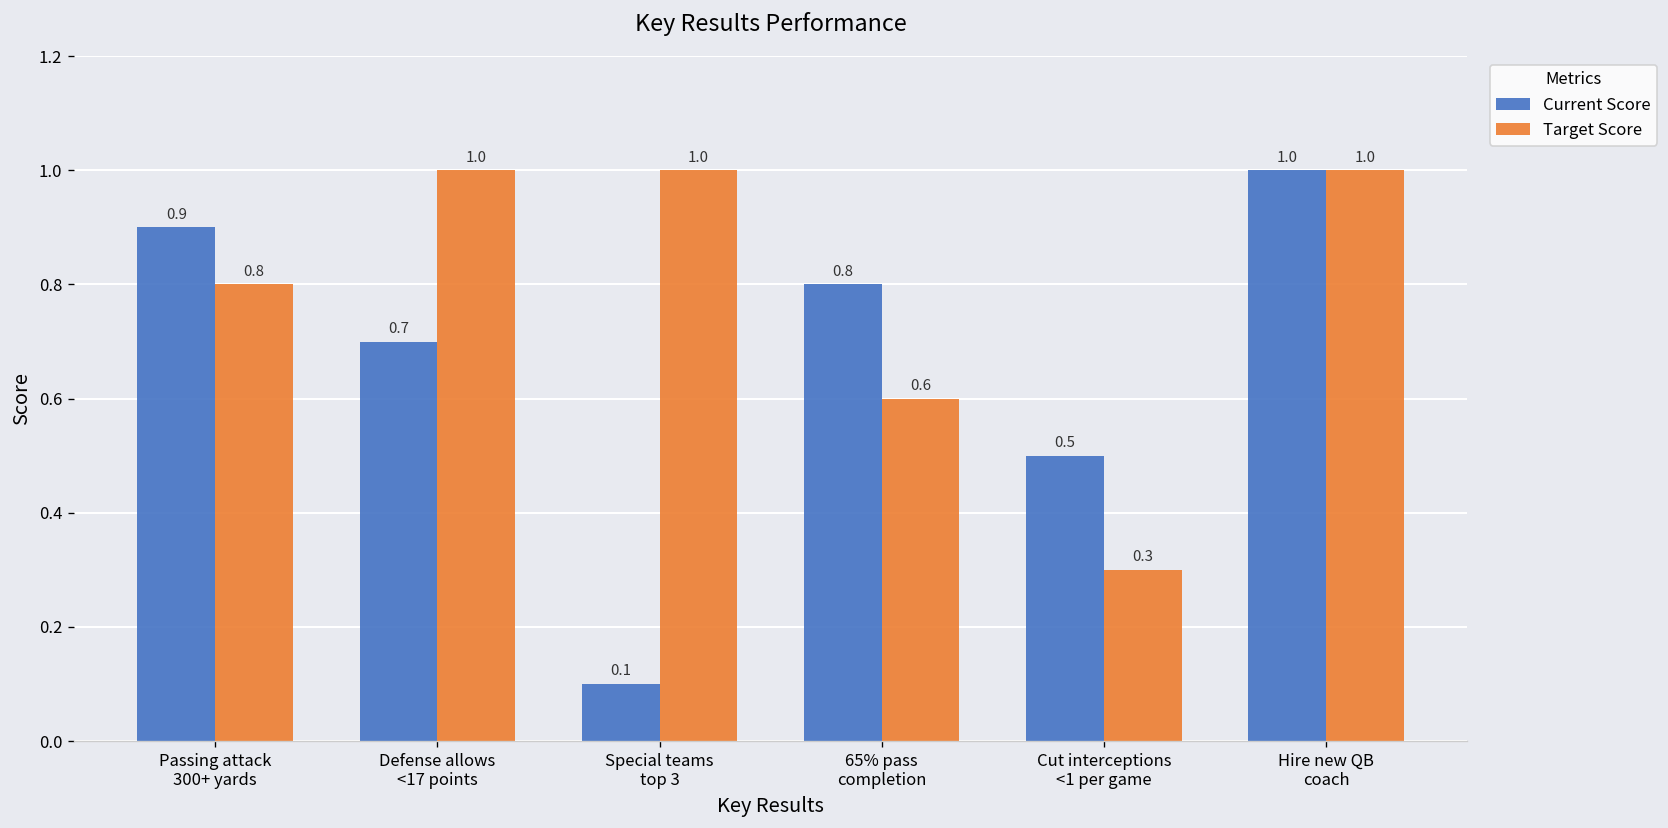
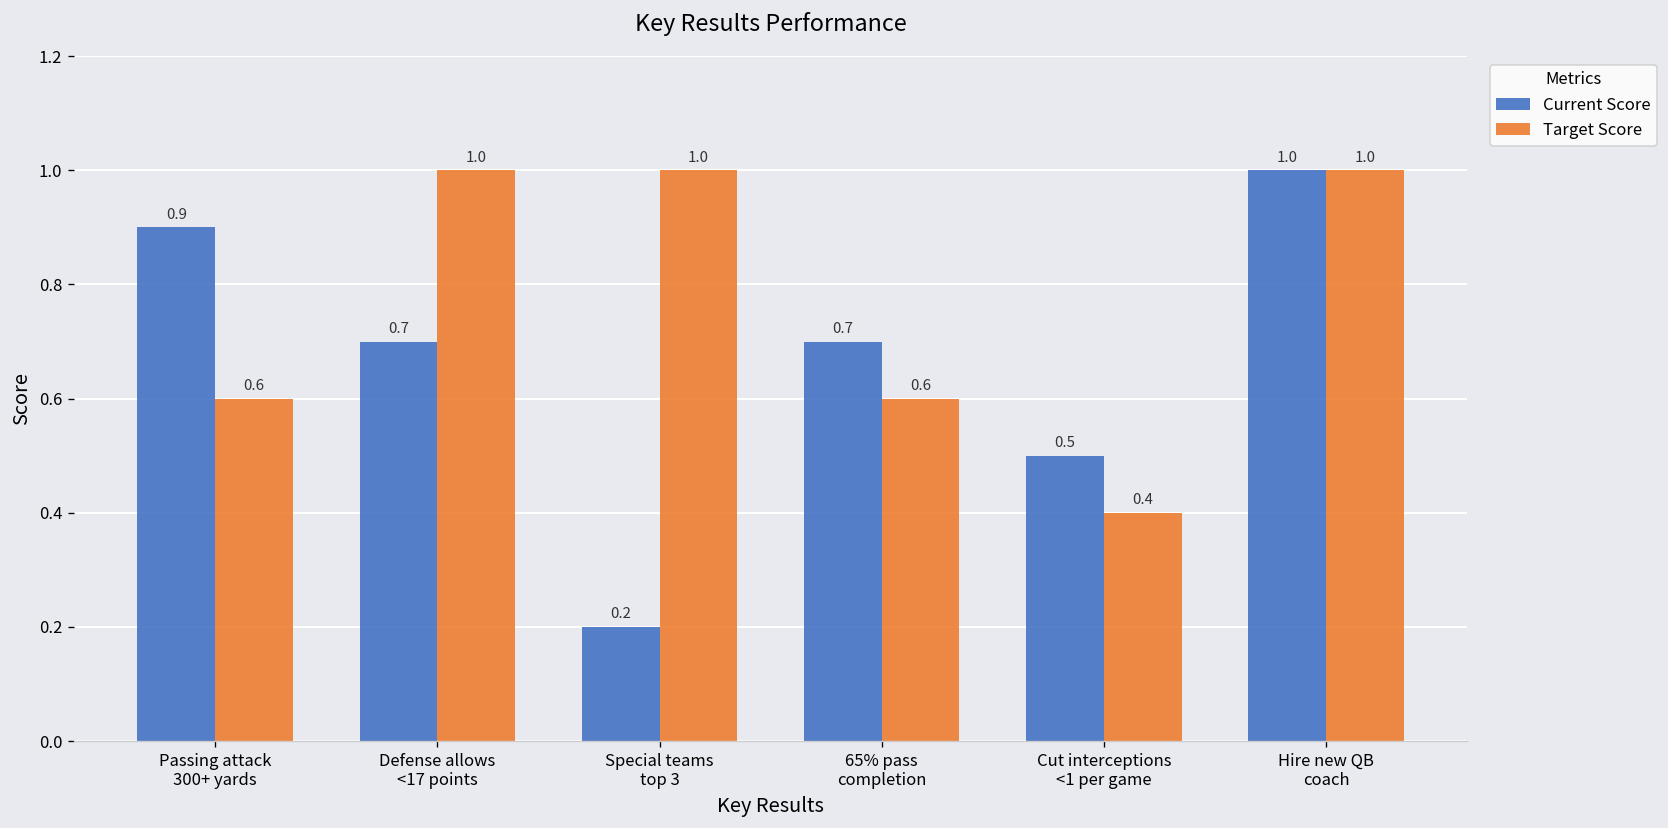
  {
    "Current Score": {
      "Passing attack 300+ yards": 0.9,
      "Defense allows <17 points": 0.7,
-     "Special teams top 3": 0.1,
-     "65% pass completion": 0.8,
+     "Special teams top 3": 0.2,
+     "65% pass completion": 0.7,
      "Cut interceptions <1 per game": 0.5,
      "Hire new QB coach": 1.0
    },
    "Target Score": {
-     "Passing attack 300+ yards": 0.8,
+     "Passing attack 300+ yards": 0.6,
      "Defense allows <17 points": 1.0,
      "Special teams top 3": 1.0,
      "65% pass completion": 0.6,
-     "Cut interceptions <1 per game": 0.3,
+     "Cut interceptions <1 per game": 0.4,
      "Hire new QB coach": 1.0
    }
  }
